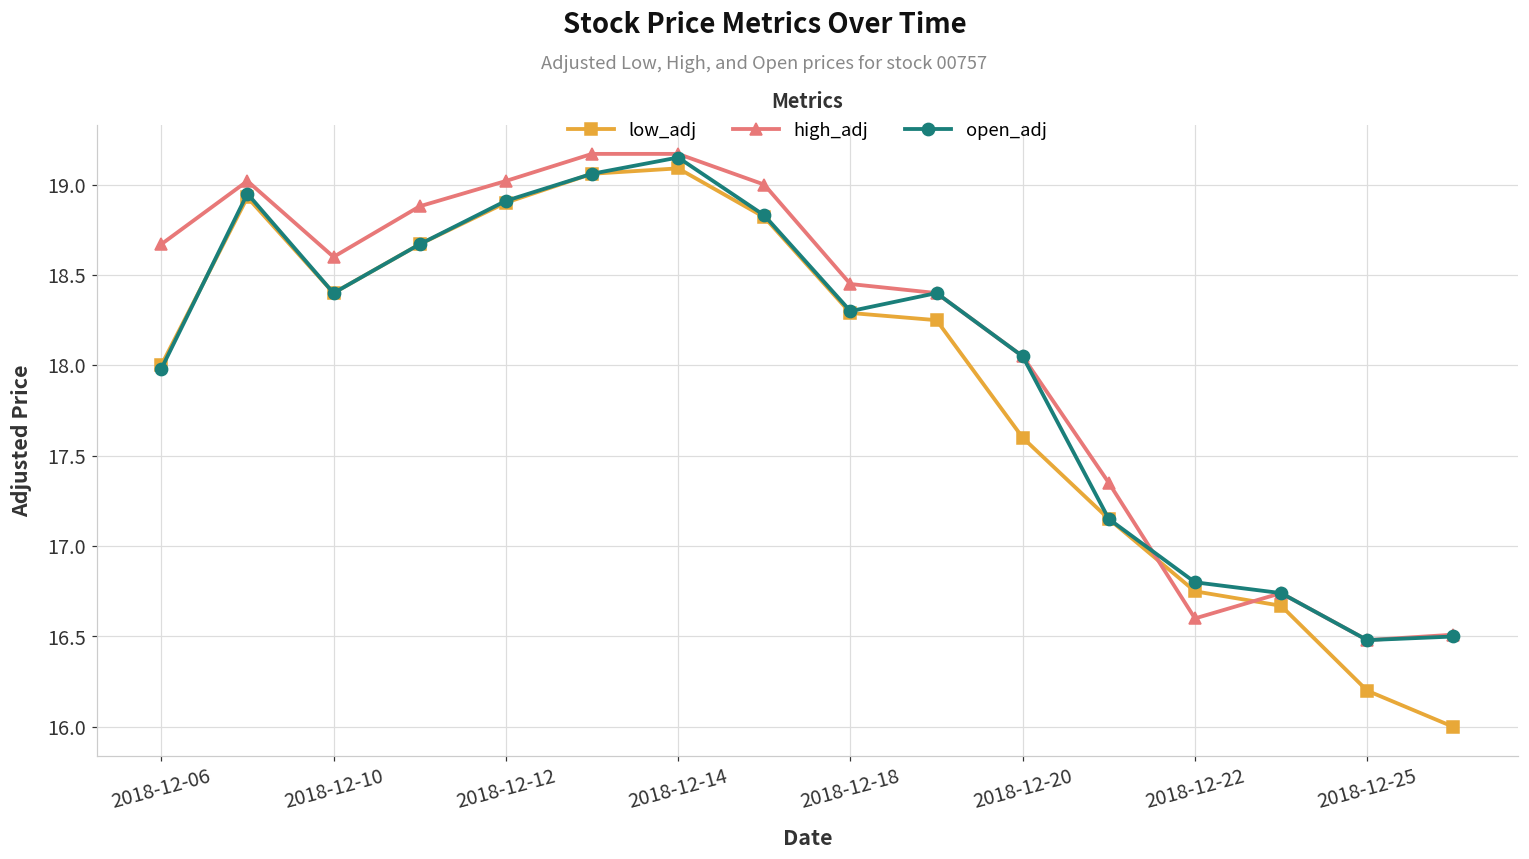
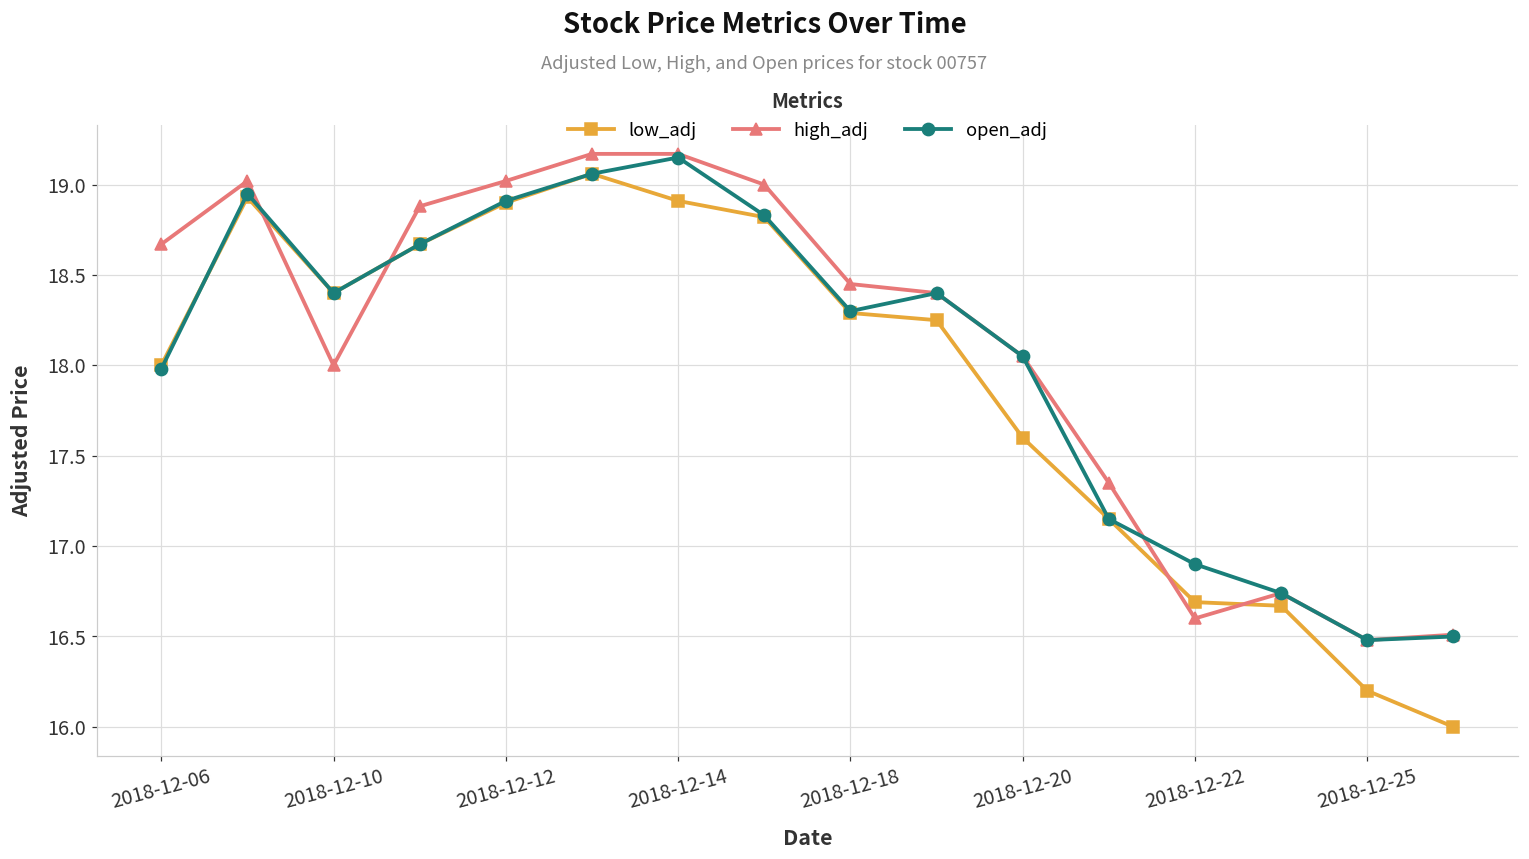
  {
    "low_adj": {
      "2018-12-06": 18.00,
-     "2018-12-14": 19.09,
+     "2018-12-14": 18.91,
      "2018-12-20": 17.60,
-     "2018-12-22": 16.75,
+     "2018-12-22": 16.69,
      "2018-12-25": 16.20
    },
    "high_adj": {
      "2018-12-06": 18.67,
-     "2018-12-10": 18.6,
+     "2018-12-10": 18.0,
      "2018-12-12": 19.02,
      "2018-12-14": 19.17,
      "2018-12-18": 18.45,
      "2018-12-22": 16.6
    },
    "open_adj": {
      "2018-12-06": 17.98,
      "2018-12-14": 19.15,
-     "2018-12-22": 16.8
+     "2018-12-22": 16.9
    }
  }
